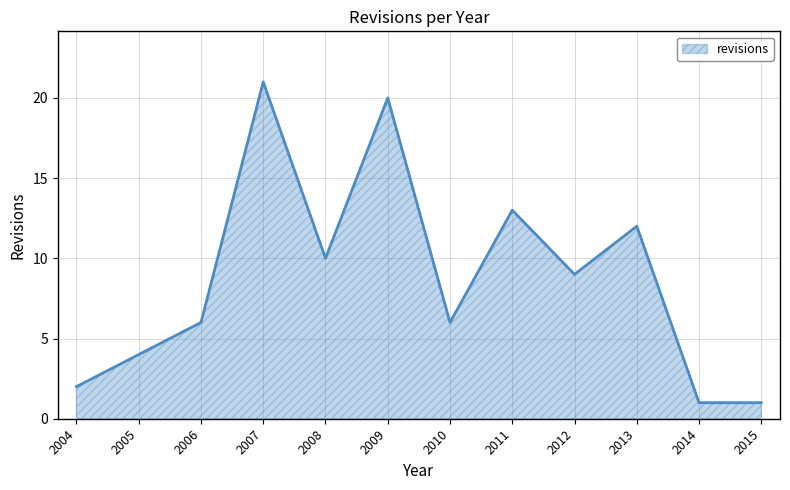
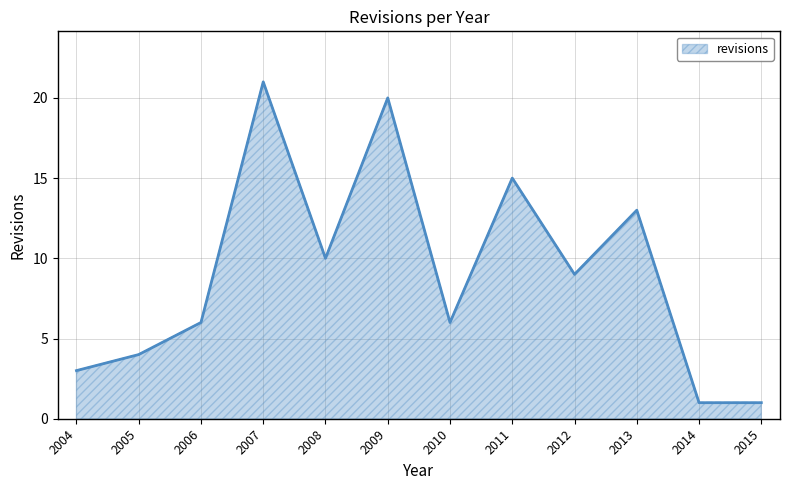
  {
-   "2004": 2,
+   "2004": 3,
    "2005": 4,
    "2006": 6,
    "2007": 21,
    "2008": 10,
    "2009": 20,
    "2010": 6,
-   "2011": 13,
+   "2011": 15,
    "2012": 9,
-   "2013": 12,
+   "2013": 13,
    "2014": 1,
    "2015": 1
  }
